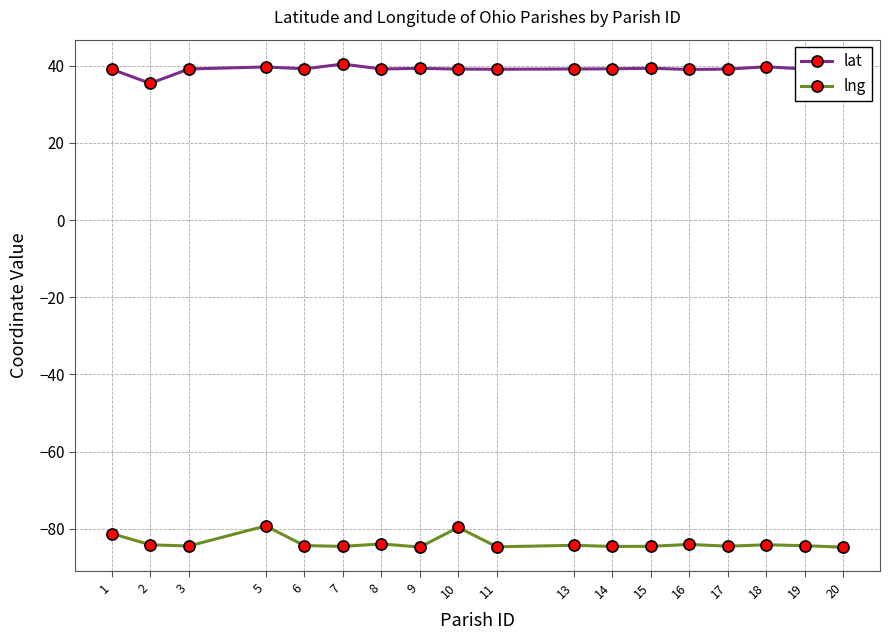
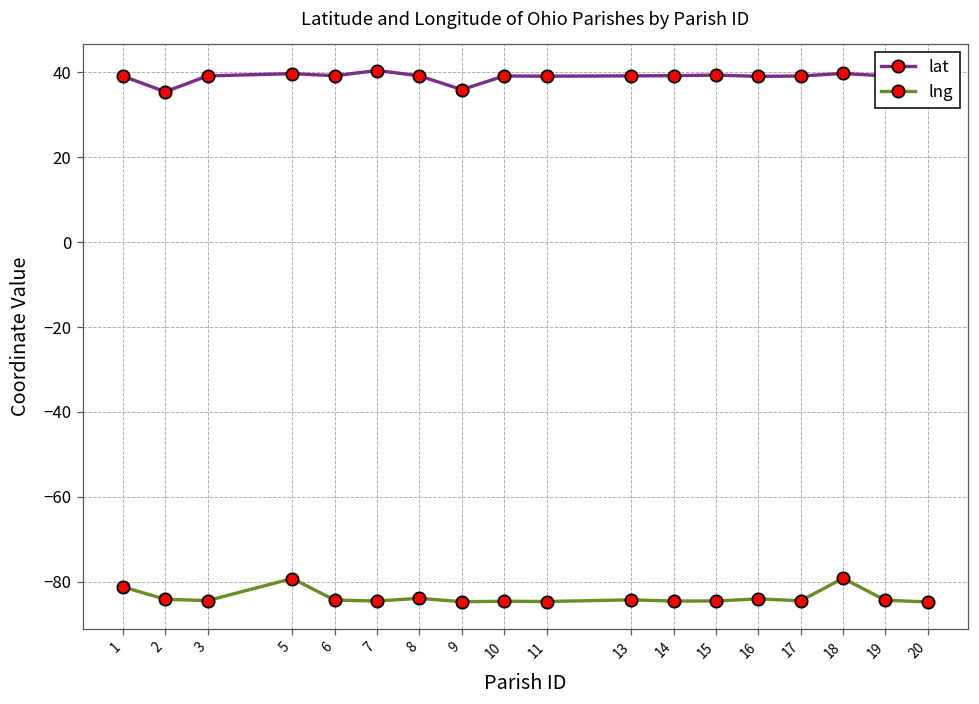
  {
    "lat": {
      "1": 39,
      "2": 35,
      "3": 39,
      "5": 40,
      "6": 39,
      "7": 40,
      "8": 39,
-     "9": 39,
+     "9": 36,
      "10": 39,
      "11": 39,
      "13": 39,
      "14": 39,
      "15": 39,
      "16": 39,
      "17": 39,
      "18": 40
    },
    "lng": {
      "1": -81,
      "2": -84,
      "3": -84,
      "5": -79,
      "6": -84,
      "7": -85,
      "8": -84,
      "9": -85,
-     "10": -80,
+     "10": -85,
      "11": -85,
      "13": -84,
      "14": -85,
      "15": -85,
      "16": -84,
      "17": -85,
-     "18": -84,
+     "18": -79,
      "19": -84,
      "20": -85
    }
  }
